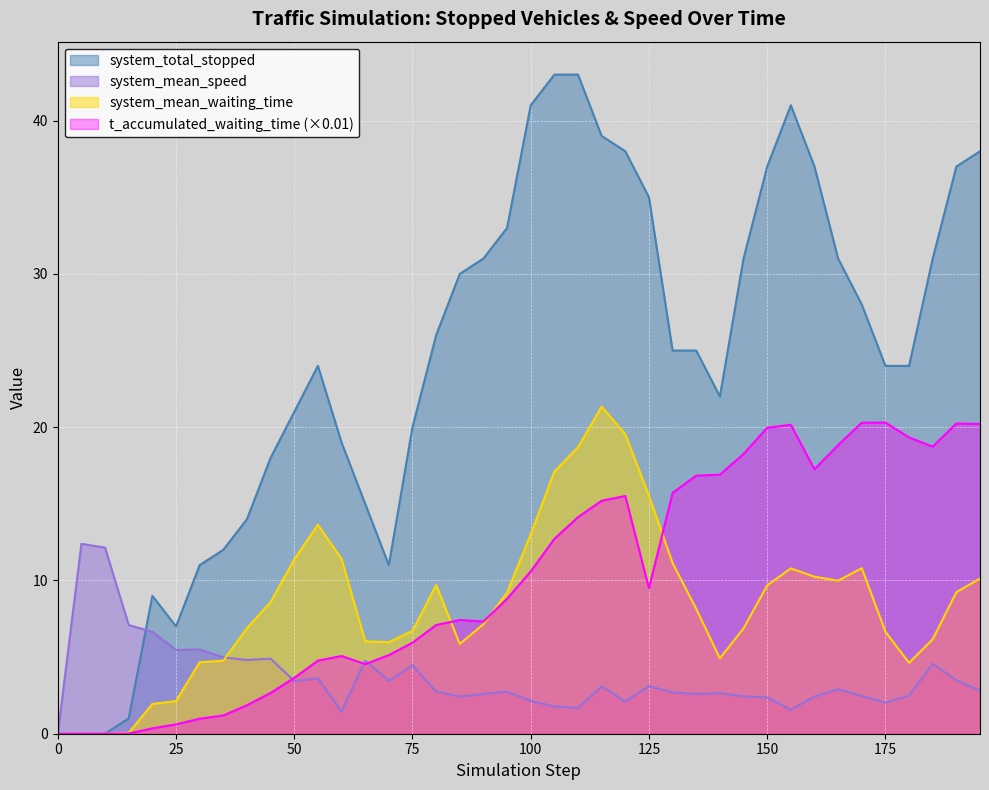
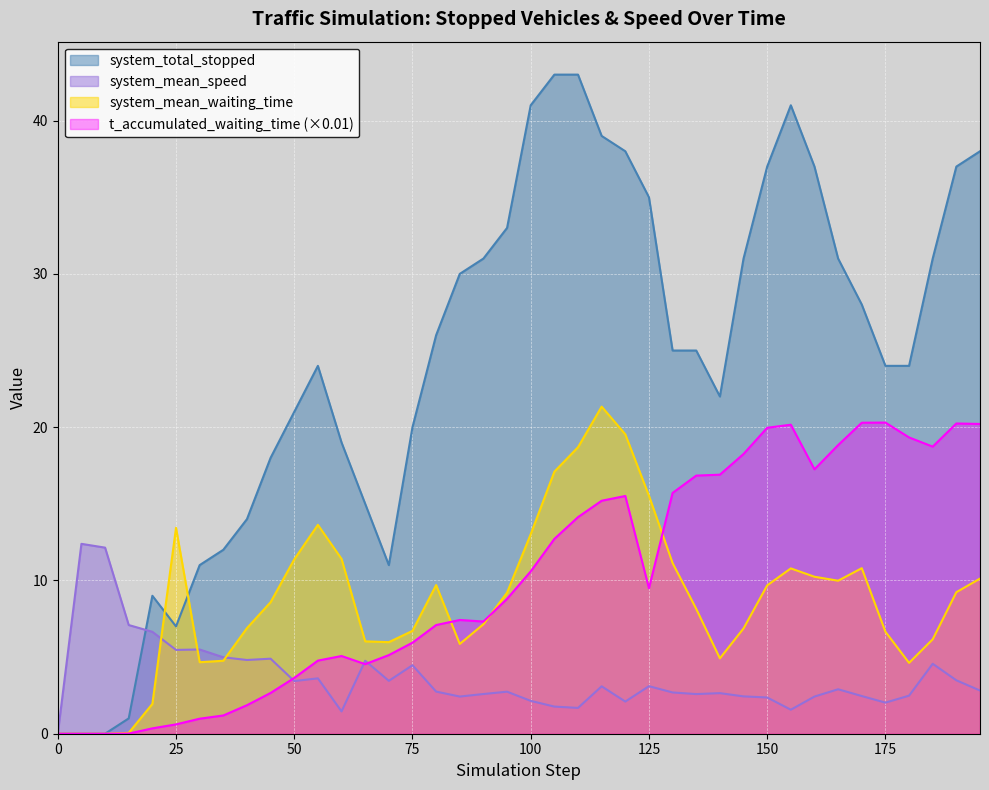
  {
    "system_total_stopped": {
      "25": 7.0,
      "50": 21.0,
      "75": 20.0,
      "100": 41.0,
      "125": 35.0,
      "150": 37.0,
      "175": 24.0
    },
    "system_mean_speed": {
      "25": 5.5,
      "50": 3.4,
      "75": 4.5,
      "100": 2.1,
      "125": 3.1,
      "150": 2.4,
      "175": 2.0
    },
    "system_mean_waiting_time": {
-     "25": 2.1,
+     "25": 13.4,
      "50": 11.4,
      "75": 6.7,
      "100": 13.0,
      "125": 15.5,
      "150": 9.7,
      "175": 6.7
    },
    "t_accumulated_waiting_time (×0.01)": {
      "25": 0.6,
      "50": 3.6,
      "75": 5.9,
      "100": 10.6,
      "125": 9.5,
      "150": 20.0,
      "175": 20.3
    }
  }
